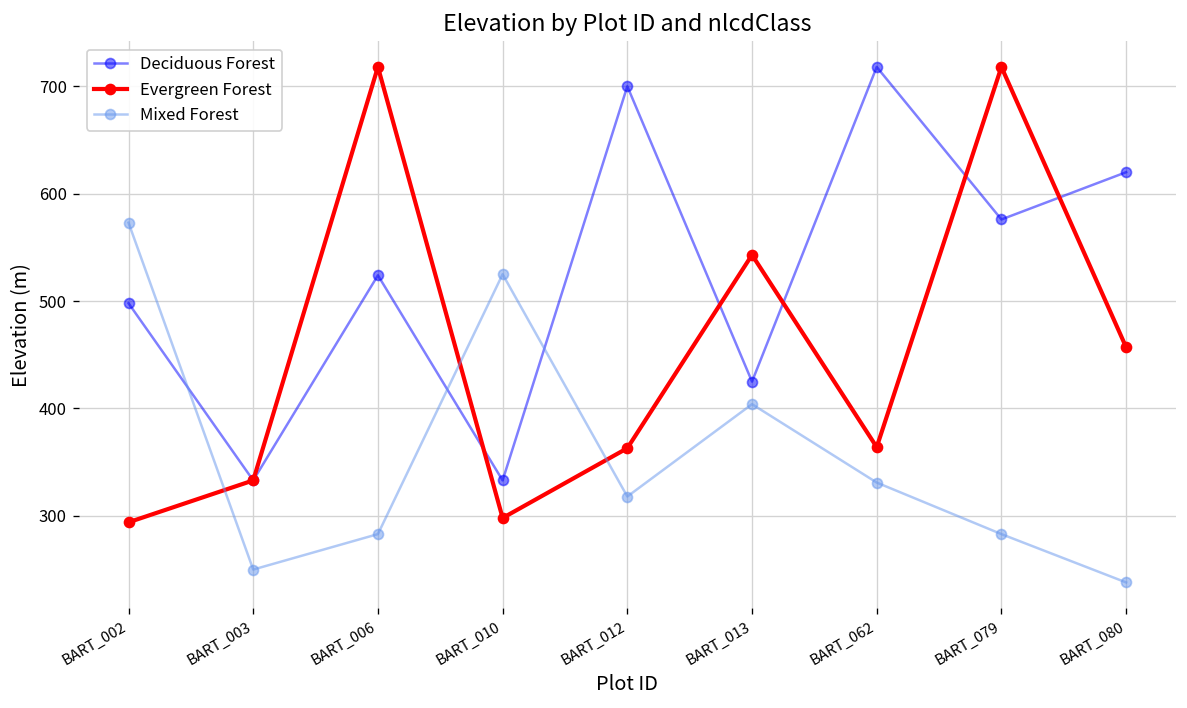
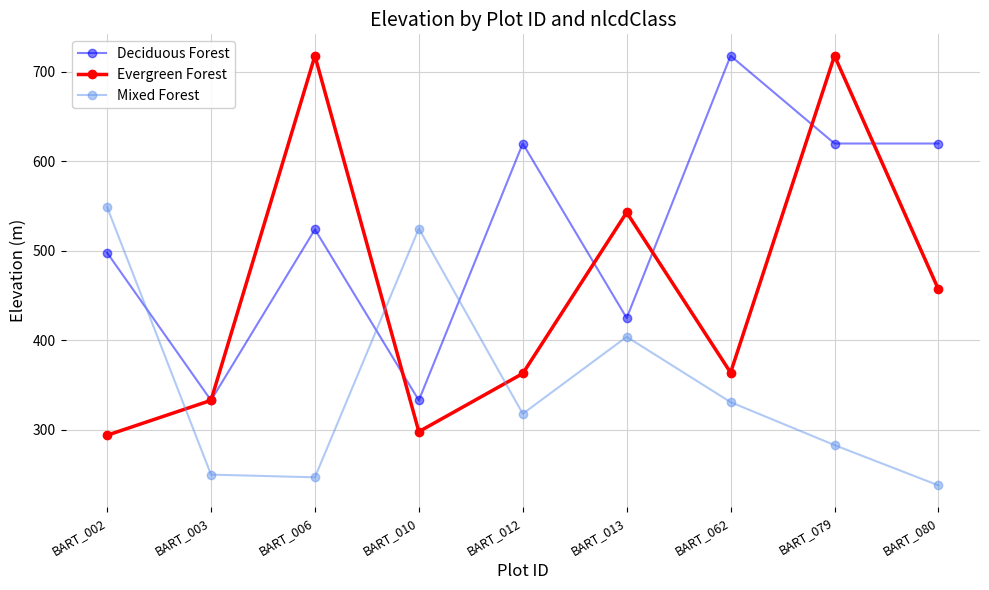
  {
    "Deciduous Forest": {
      "BART_002": 500,
      "BART_006": 520,
      "BART_010": 330,
-     "BART_012": 700,
+     "BART_012": 620,
      "BART_013": 430,
      "BART_062": 720,
-     "BART_079": 580,
+     "BART_079": 620,
      "BART_080": 620
    },
    "Evergreen Forest": {
      "BART_002": 290,
      "BART_006": 720,
      "BART_010": 300,
      "BART_012": 360,
      "BART_013": 540,
      "BART_062": 360,
      "BART_079": 720,
      "BART_080": 460
    },
    "Mixed Forest": {
-     "BART_002": 570,
+     "BART_002": 550,
      "BART_003": 250,
-     "BART_006": 280,
+     "BART_006": 250,
      "BART_010": 530,
      "BART_012": 320,
      "BART_013": 400,
      "BART_062": 330,
      "BART_079": 280,
      "BART_080": 240
    }
  }
